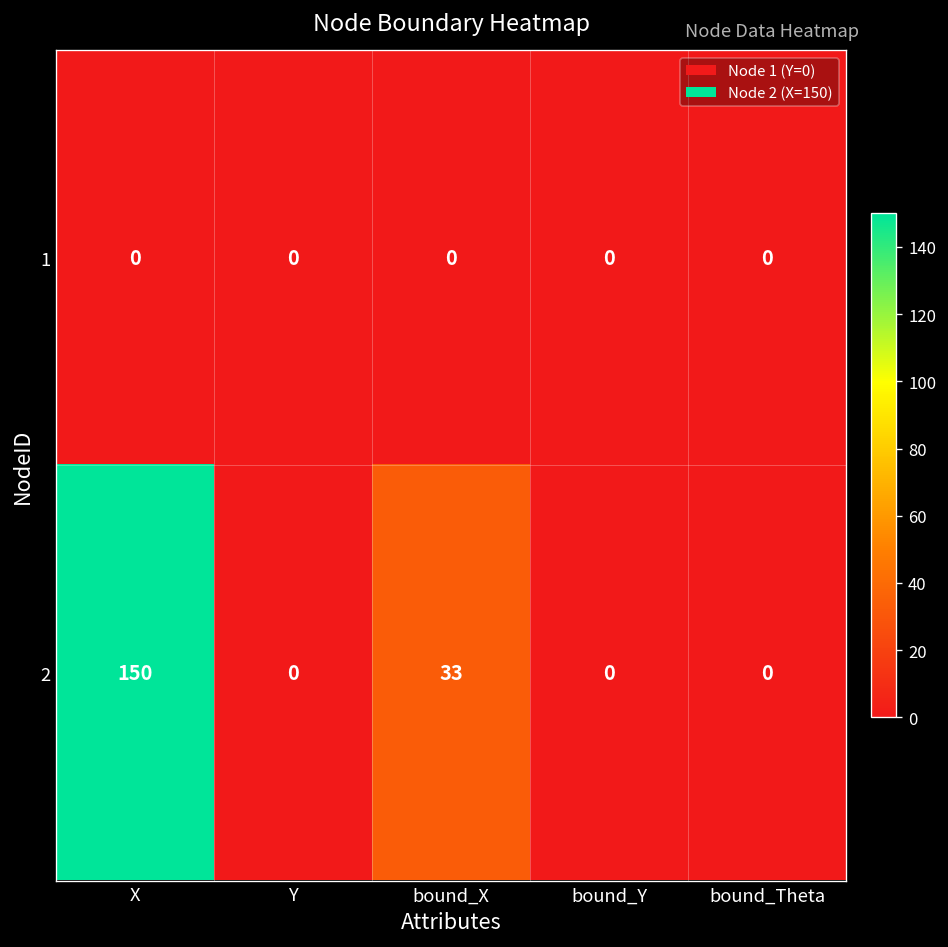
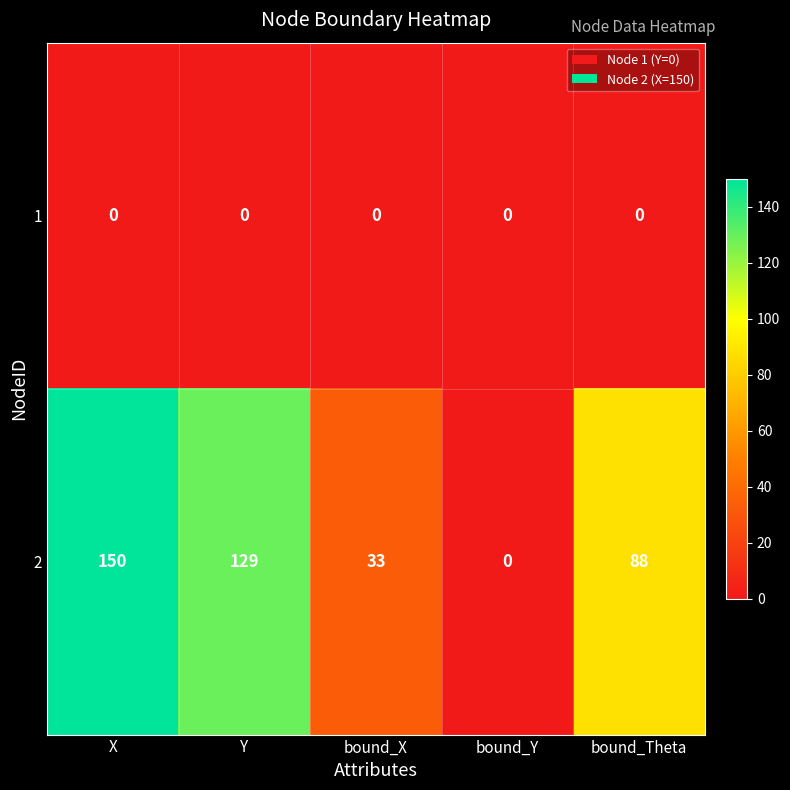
  {
    "1": {
      "X": 0,
      "Y": 0,
      "bound_X": 0,
      "bound_Y": 0,
      "bound_Theta": 0
    },
    "2": {
      "X": 150,
-     "Y": 0,
+     "Y": 129,
      "bound_X": 33,
      "bound_Y": 0,
-     "bound_Theta": 0
+     "bound_Theta": 88
    }
  }
